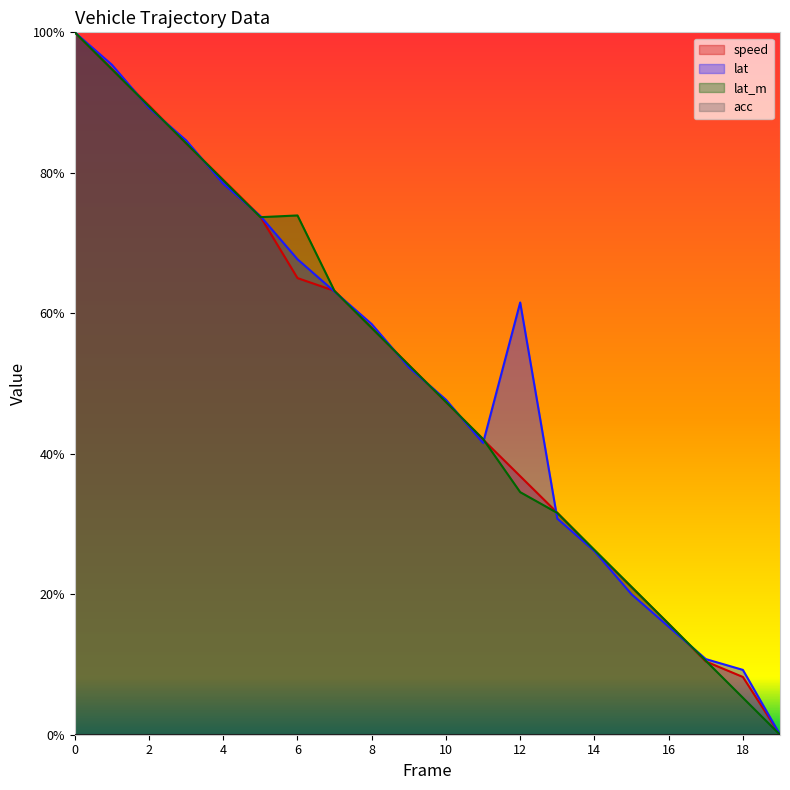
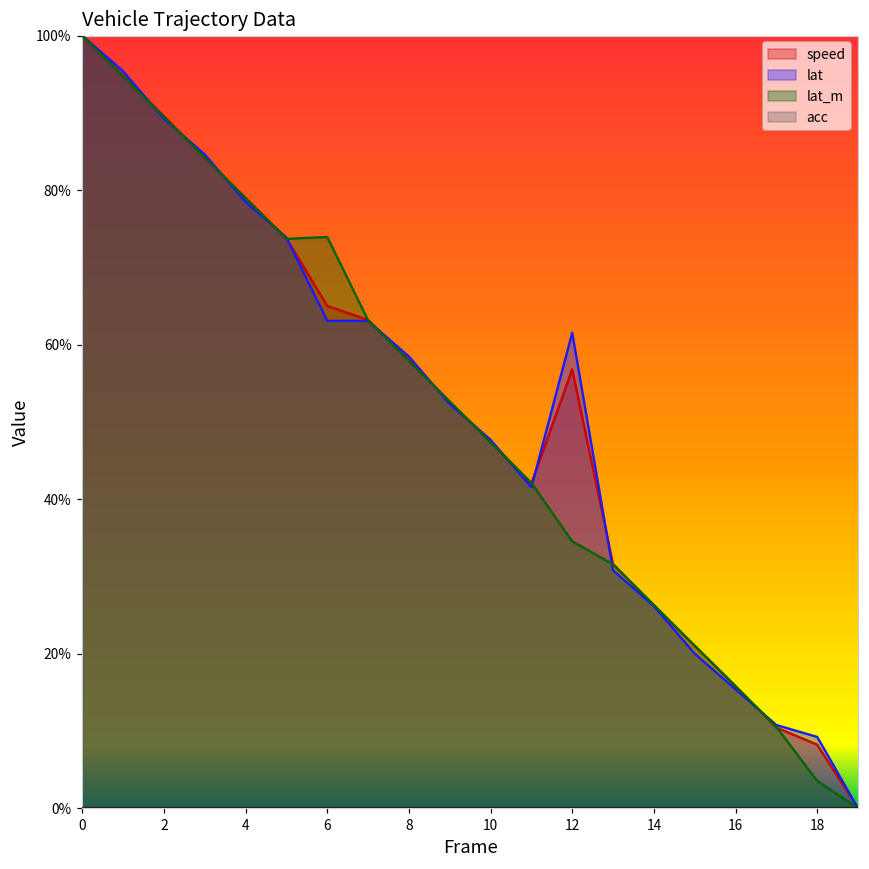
  {
    "speed": {
      "6": "65%",
-     "12": "37%",
+     "12": "57%",
      "18": "8%"
    },
    "lat": {
      "4": "78%",
-     "6": "68%",
+     "6": "63%",
      "8": "58%",
      "12": "62%",
      "16": "15%",
      "18": "9%"
    },
    "lat_m": {
      "6": "74%",
      "12": "35%",
-     "18": "5%"
+     "18": "4%"
    },
    "acc": {
      "0": "0%",
      "2": "0%",
      "4": "0%",
      "6": "0%",
      "8": "0%",
      "10": "0%",
      "12": "0%",
      "14": "0%",
      "16": "0%",
      "18": "0%"
    }
  }
